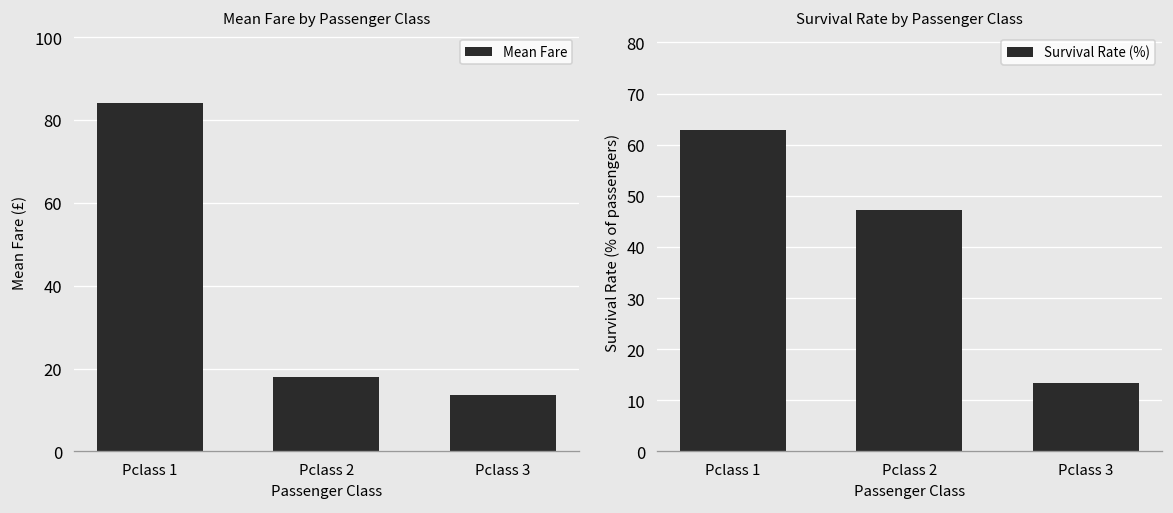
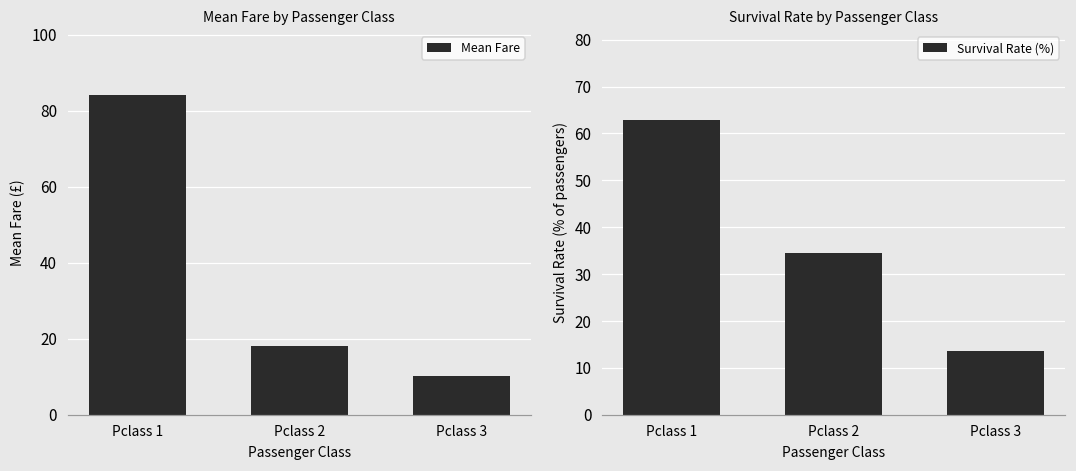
  {
    "Mean Fare by Passenger Class": {
      "Pclass 1": 84,
      "Pclass 2": 18,
-     "Pclass 3": 14
+     "Pclass 3": 10
    },
    "Survival Rate by Passenger Class": {
      "Pclass 1": 63,
-     "Pclass 2": 47,
+     "Pclass 2": 35,
      "Pclass 3": 13
    }
  }
